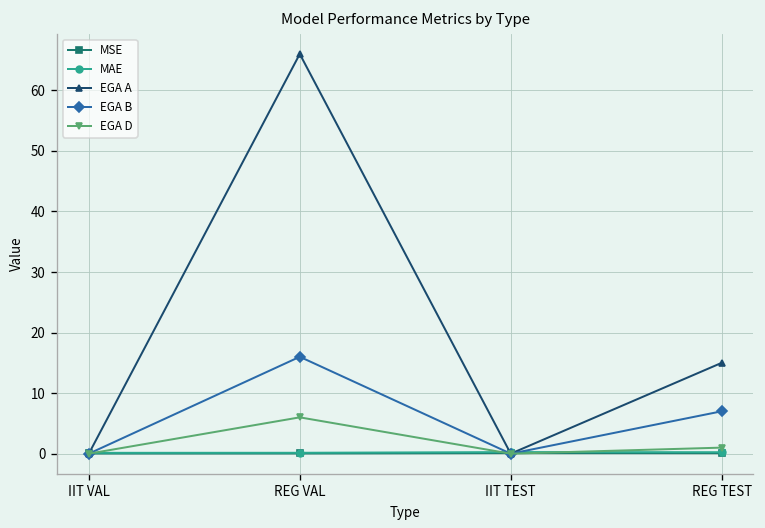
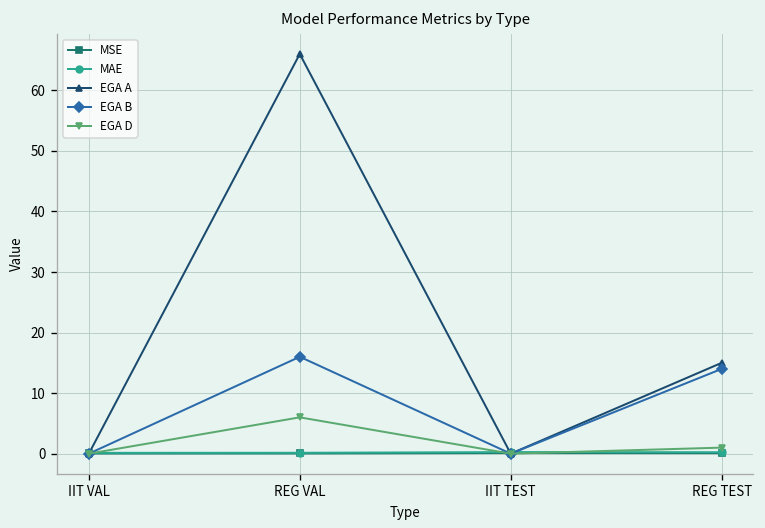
  {
    "EGA B": {
      "REG VAL": 16,
-     "REG TEST": 7
+     "REG TEST": 14
    }
  }
